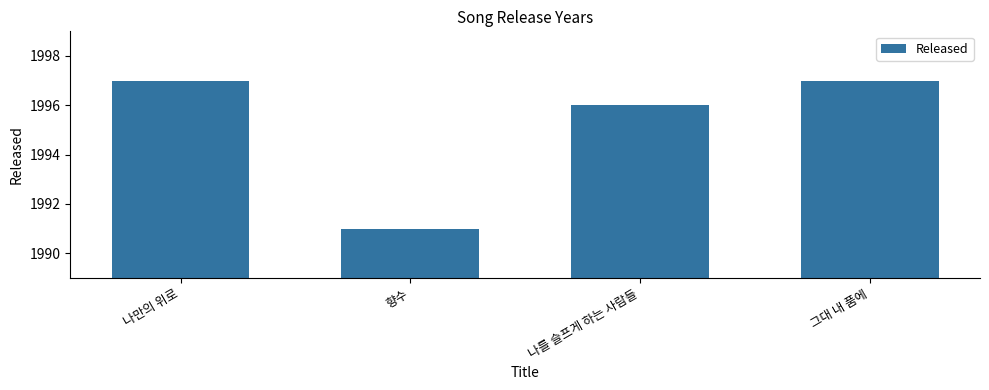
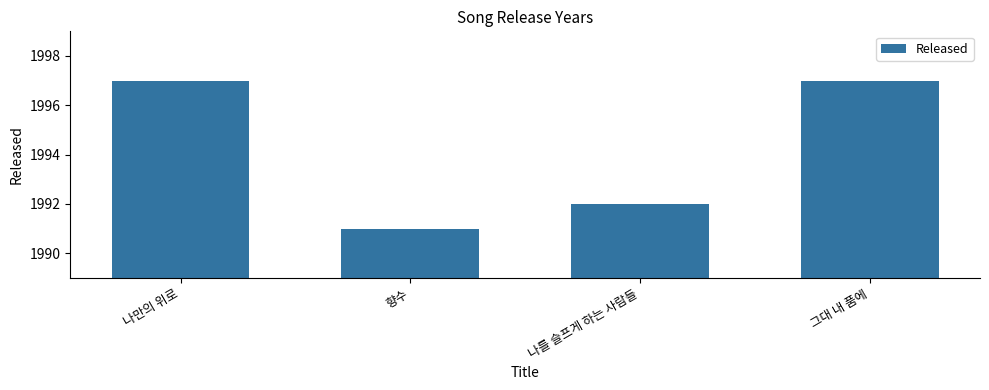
  {
    "나만의 위로": 1997,
    "향수": 1991,
-   "나를 슬프게 하는 사람들": 1996,
+   "나를 슬프게 하는 사람들": 1992,
    "그대 내 품에": 1997
  }
